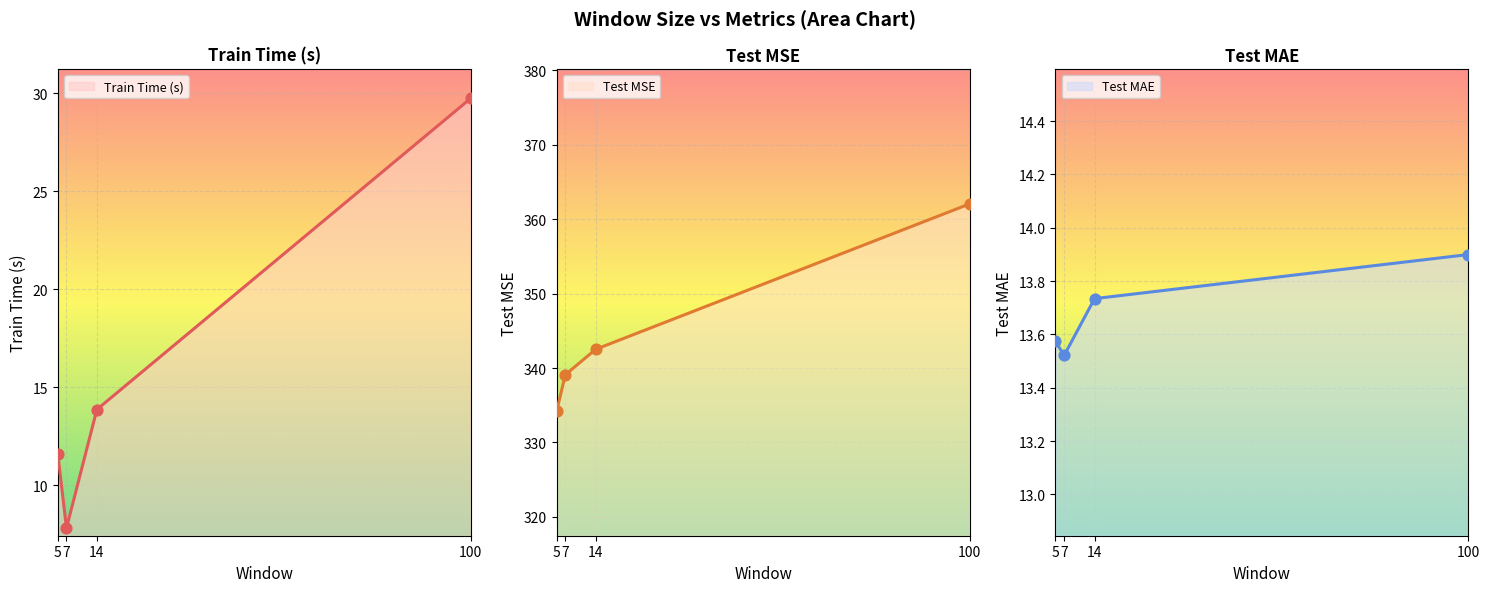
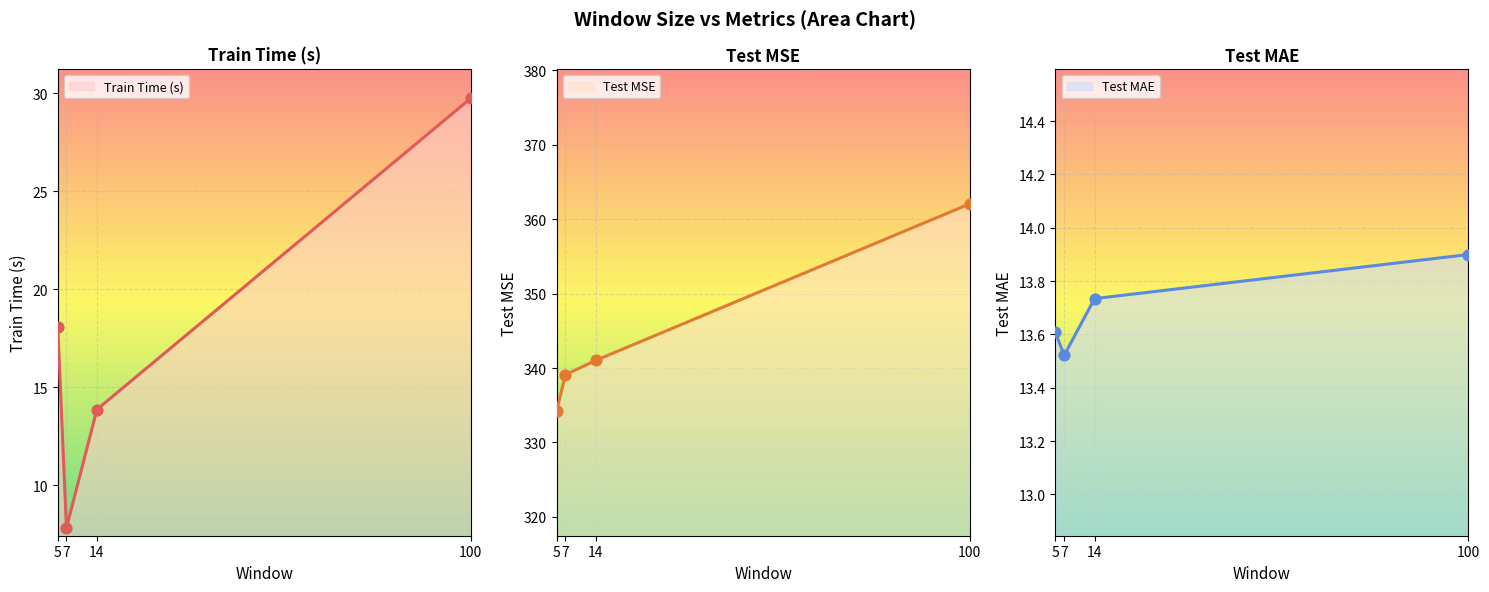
  {
    "Train Time (s)": {
-     "5": 11.6,
+     "5": 18.1,
      "7": 7.8,
      "14": 13.9,
      "100": 29.8
    },
    "Test MSE": {
      "5": 334,
      "7": 339,
-     "14": 343,
+     "14": 341,
      "100": 362
    },
    "Test MAE": {
-     "5": 13.57,
+     "5": 13.61,
      "7": 13.52,
      "14": 13.73,
      "100": 13.90
    }
  }
